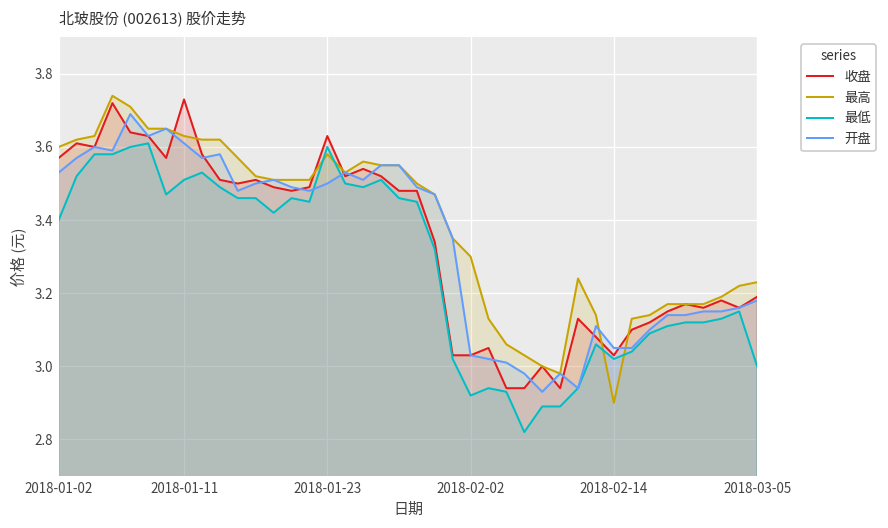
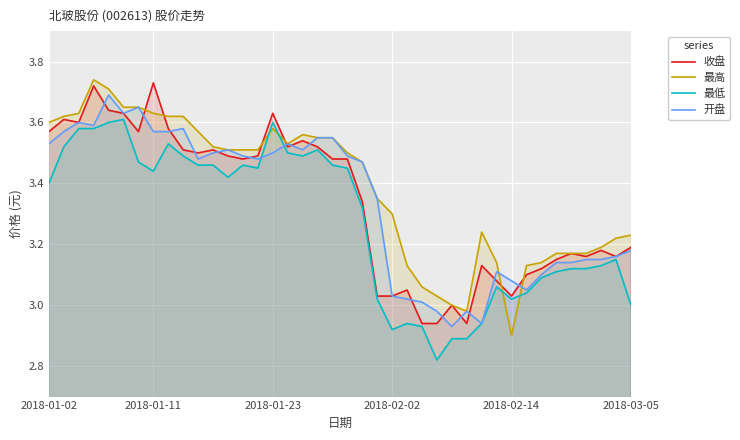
  {
    "收盘": {
      "2018-01-02": 3.57,
      "2018-01-11": 3.73,
      "2018-01-23": 3.63,
      "2018-02-14": 3.03,
      "2018-03-05": 3.19
    },
    "最高": {
      "2018-01-02": 3.60,
      "2018-01-11": 3.63,
      "2018-01-23": 3.58,
      "2018-02-02": 3.30,
      "2018-02-14": 2.90,
      "2018-03-05": 3.23
    },
    "最低": {
      "2018-01-02": 3.40,
-     "2018-01-11": 3.51,
+     "2018-01-11": 3.44,
      "2018-01-23": 3.60,
      "2018-02-02": 2.92,
      "2018-02-14": 3.02,
      "2018-03-05": 3.00
    },
    "开盘": {
      "2018-01-02": 3.53,
-     "2018-01-11": 3.61,
+     "2018-01-11": 3.57,
      "2018-01-23": 3.50,
-     "2018-02-14": 3.05,
+     "2018-02-14": 3.08,
      "2018-03-05": 3.18
    }
  }
